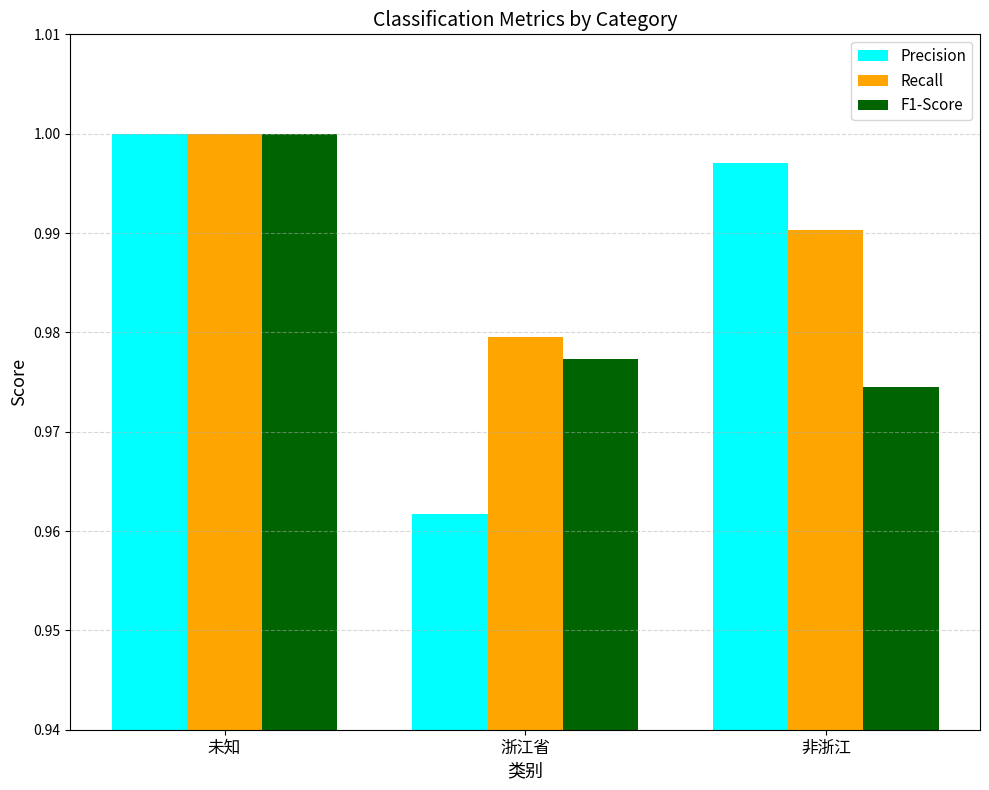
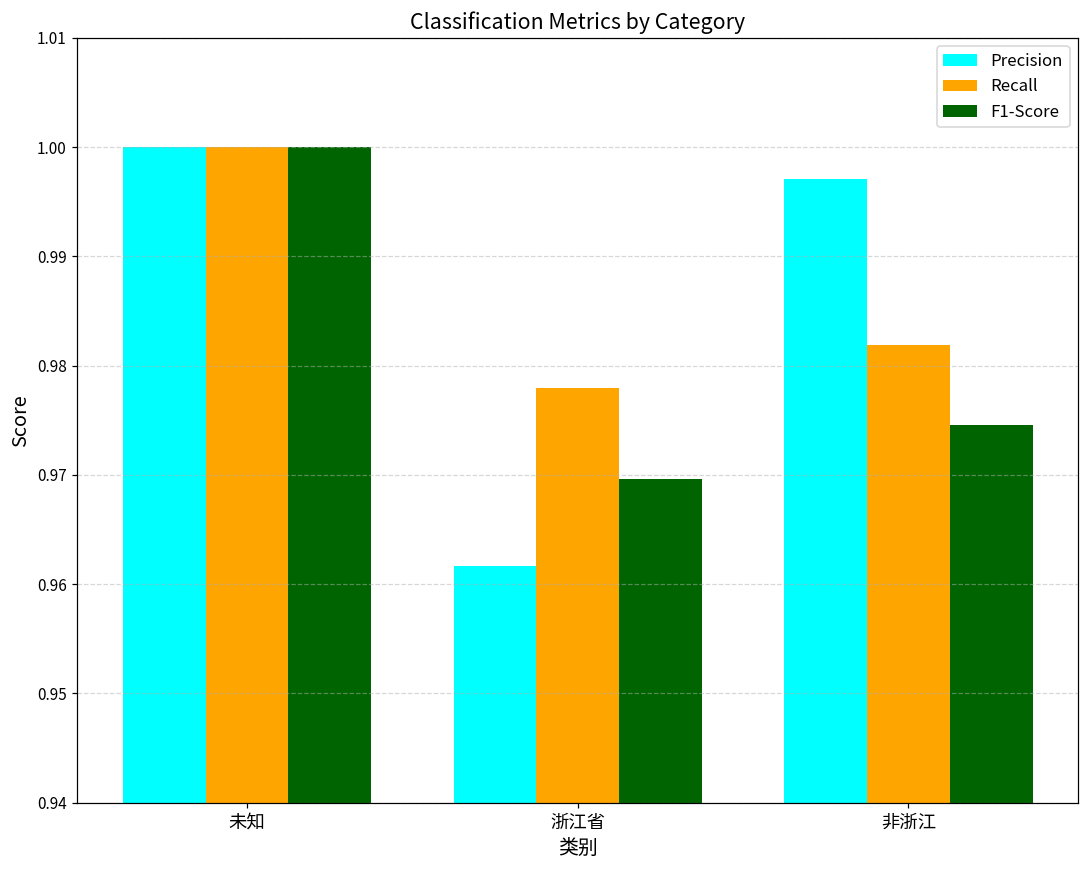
  {
    "Precision": {
      "未知": 1.000,
      "浙江省": 0.962,
      "非浙江": 0.997
    },
    "Recall": {
      "未知": 1.000,
-     "浙江省": 0.980,
-     "非浙江": 0.990
+     "浙江省": 0.978,
+     "非浙江": 0.982
    },
    "F1-Score": {
      "未知": 1.000,
-     "浙江省": 0.977,
+     "浙江省": 0.970,
      "非浙江": 0.975
    }
  }
